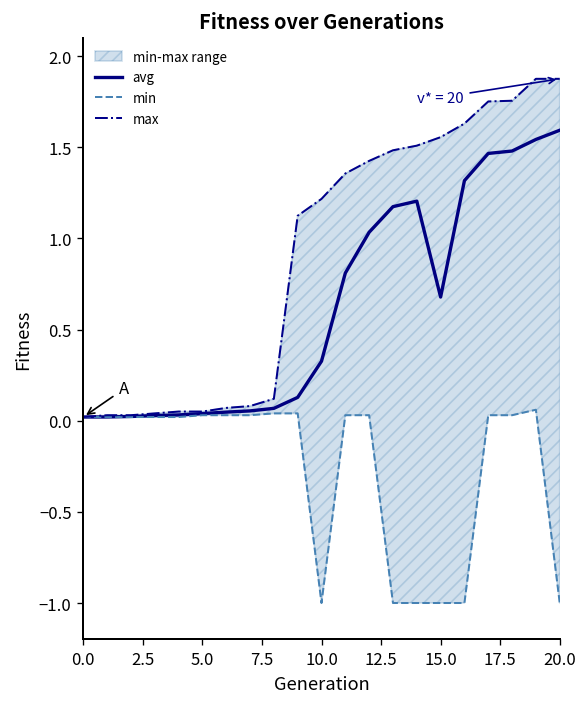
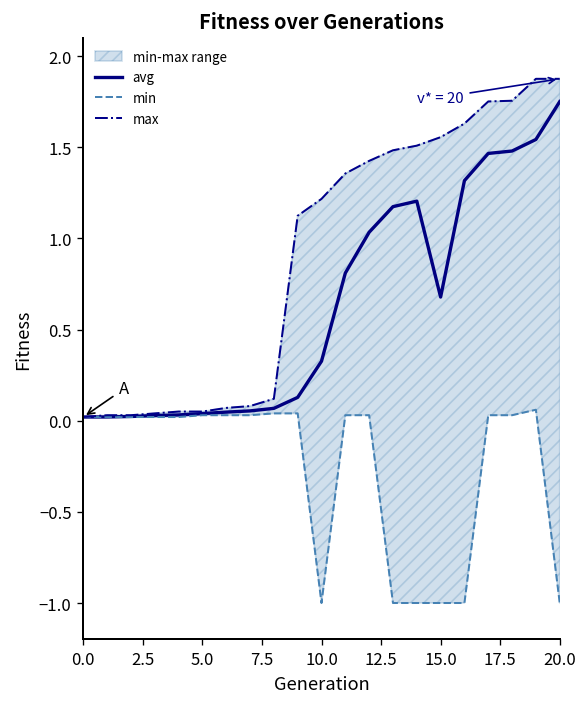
  {
    "avg": {
      "10.0": 0.33,
      "15.0": 0.68,
-     "20.0": 1.59
+     "20.0": 1.75
    }
  }
